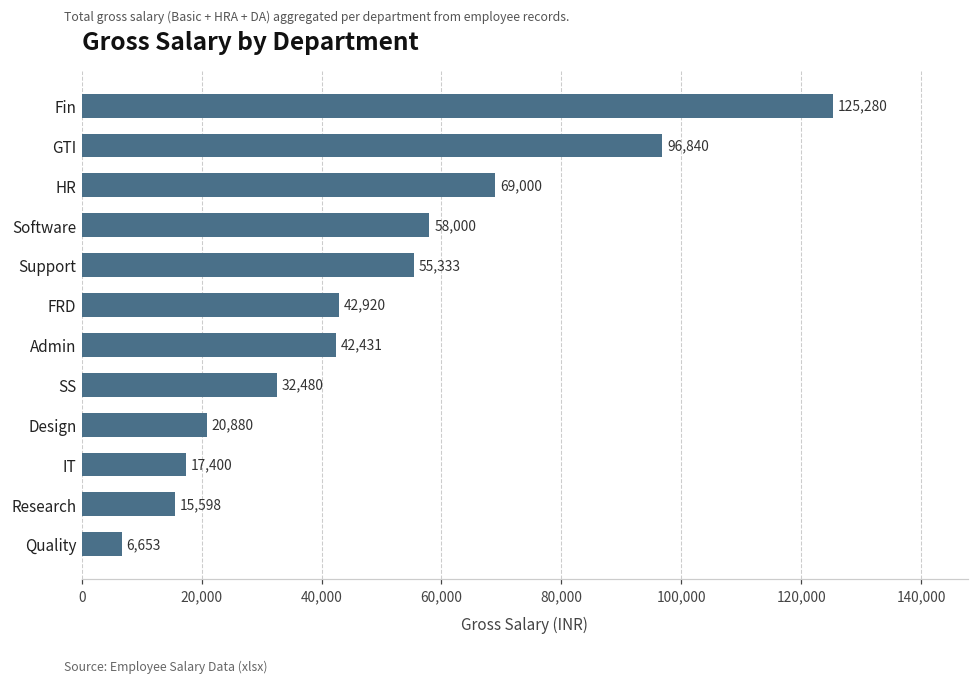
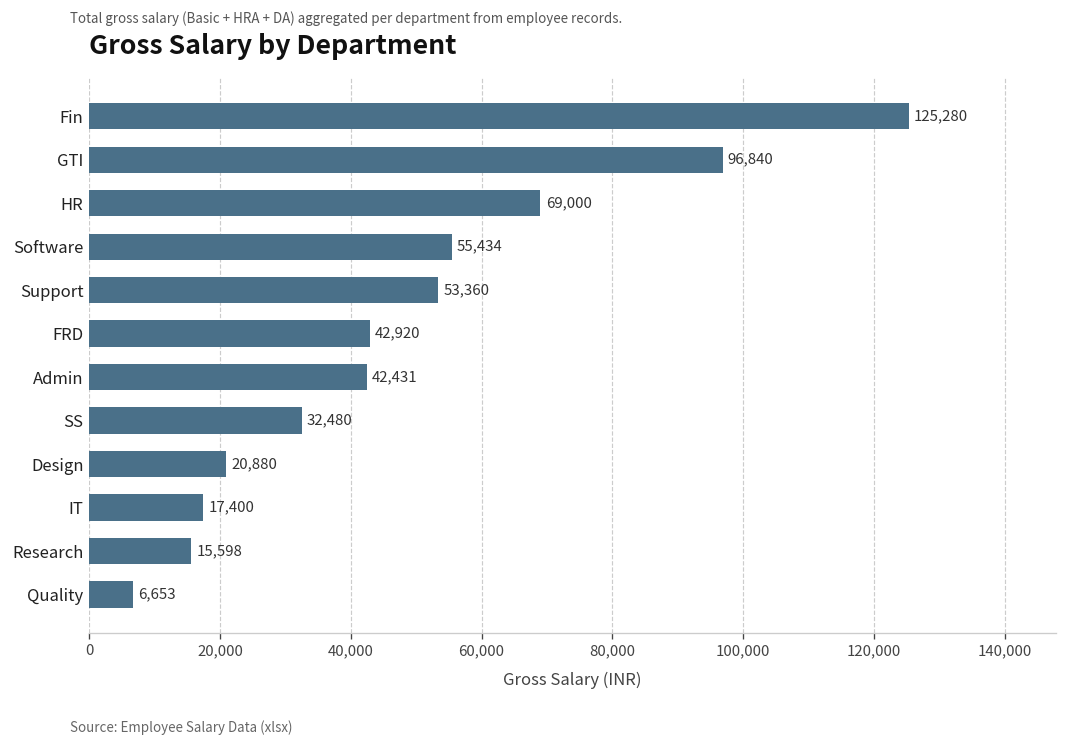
  {
    "Fin": "125,280",
    "GTI": "96,840",
    "HR": "69,000",
-   "Software": "58,000",
-   "Support": "55,333",
+   "Software": "55,434",
+   "Support": "53,360",
    "FRD": "42,920",
    "Admin": "42,431",
    "SS": "32,480",
    "Design": "20,880",
    "IT": "17,400",
    "Research": "15,598",
    "Quality": "6,653"
  }
